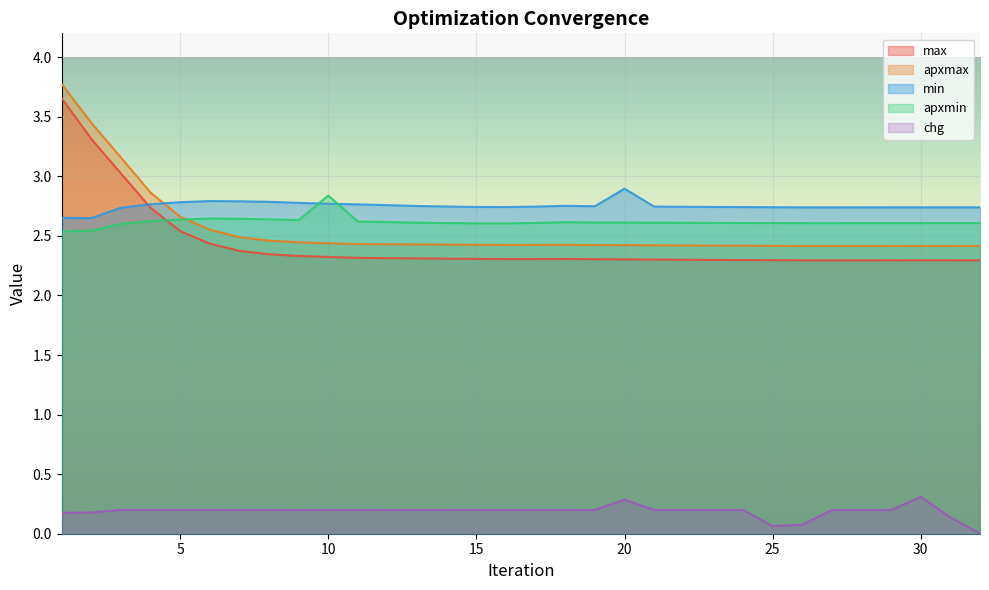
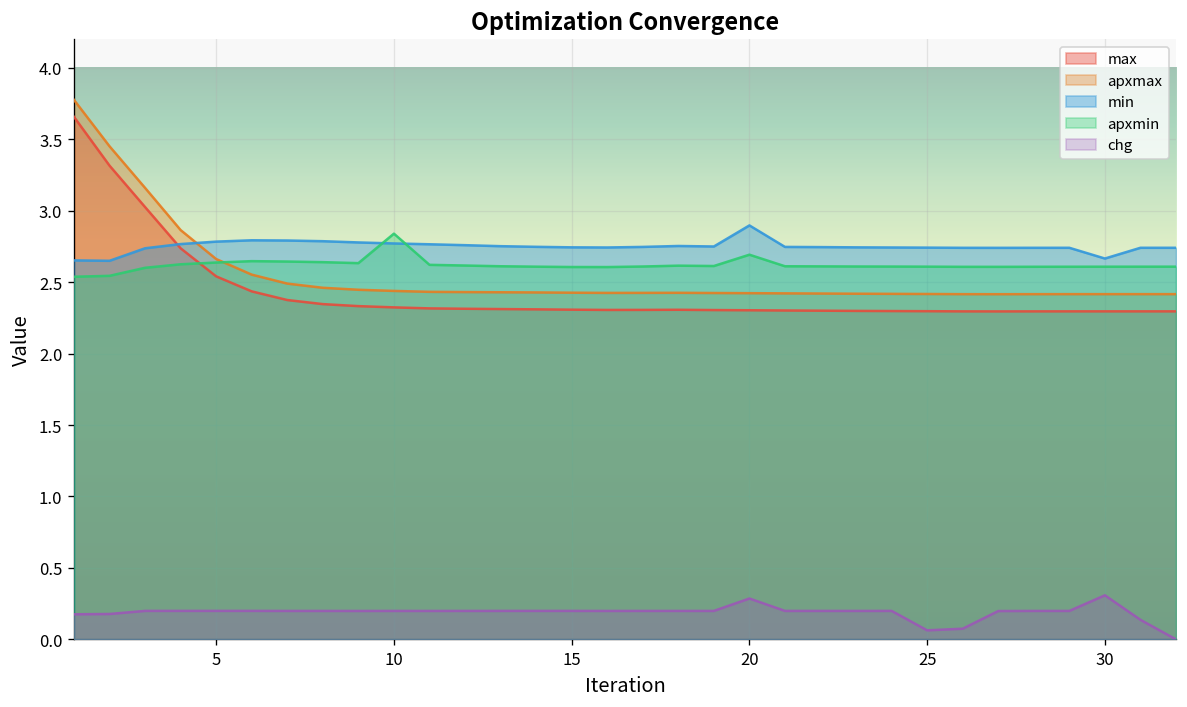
  {
    "min": {
      "5": 2.78,
      "10": 2.77,
      "15": 2.74,
      "20": 2.90,
      "25": 2.74,
-     "30": 2.74
+     "30": 2.66
    },
    "apxmin": {
      "5": 2.64,
      "10": 2.84,
      "15": 2.61,
-     "20": 2.61,
+     "20": 2.69,
      "25": 2.61,
      "30": 2.61
    },
    "chg": {
      "5": 0.20,
      "10": 0.20,
      "15": 0.20,
      "20": 0.29,
      "25": 0.06,
      "30": 0.31
    }
  }
